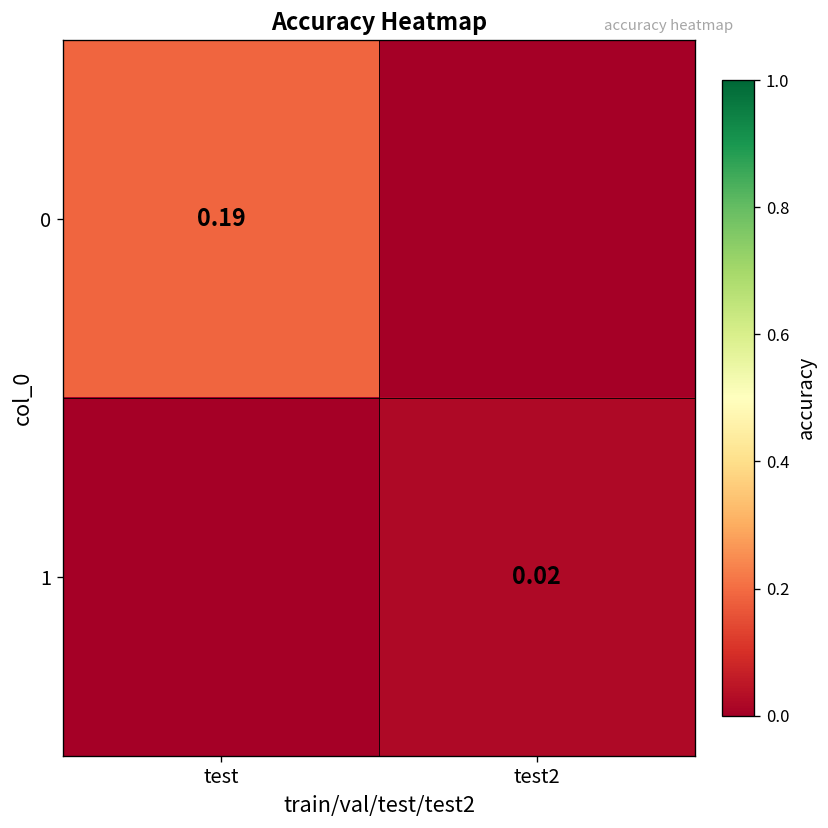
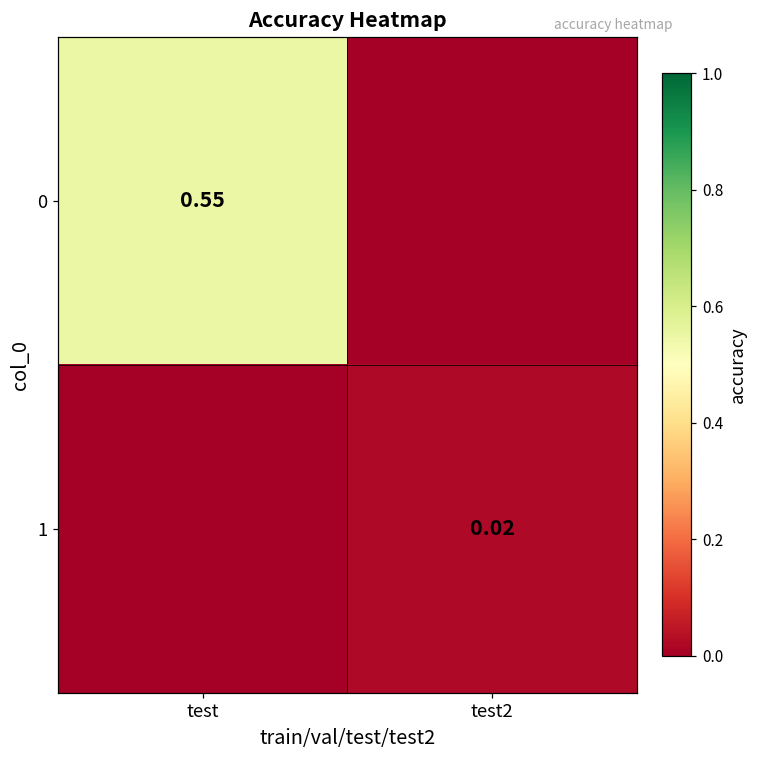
  {
    "0": {
-     "test": 0.19
+     "test": 0.55
    },
    "1": {
      "test2": 0.02
    }
  }
